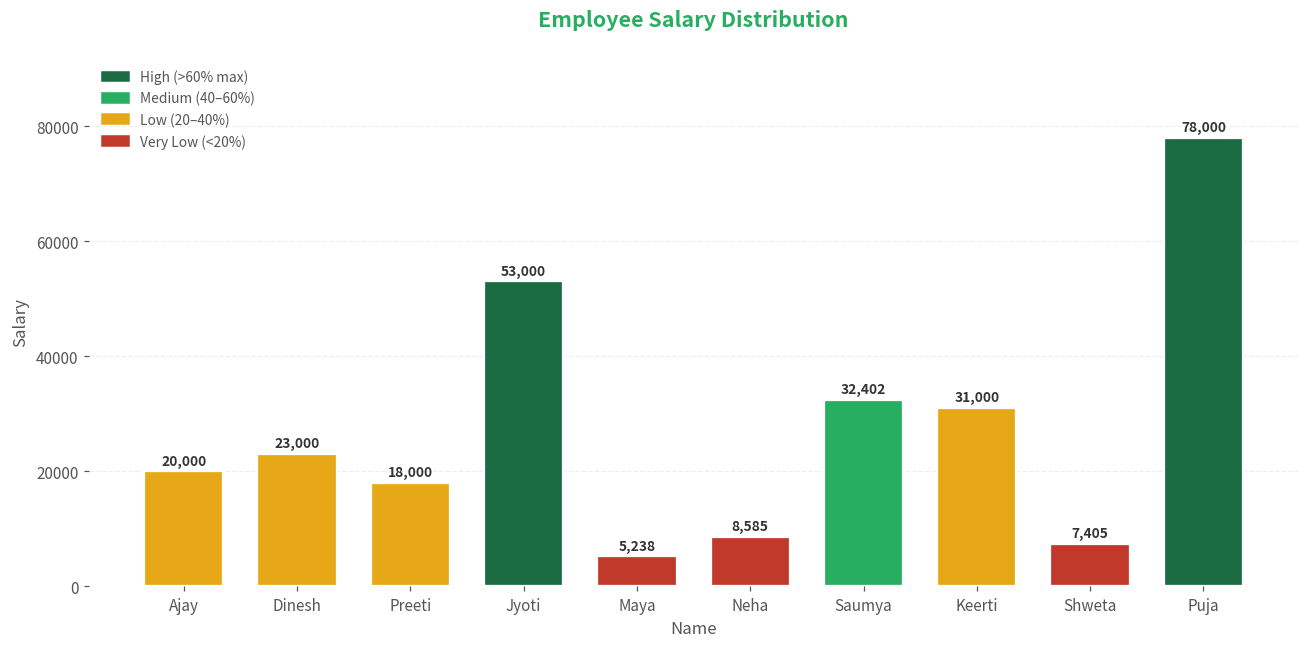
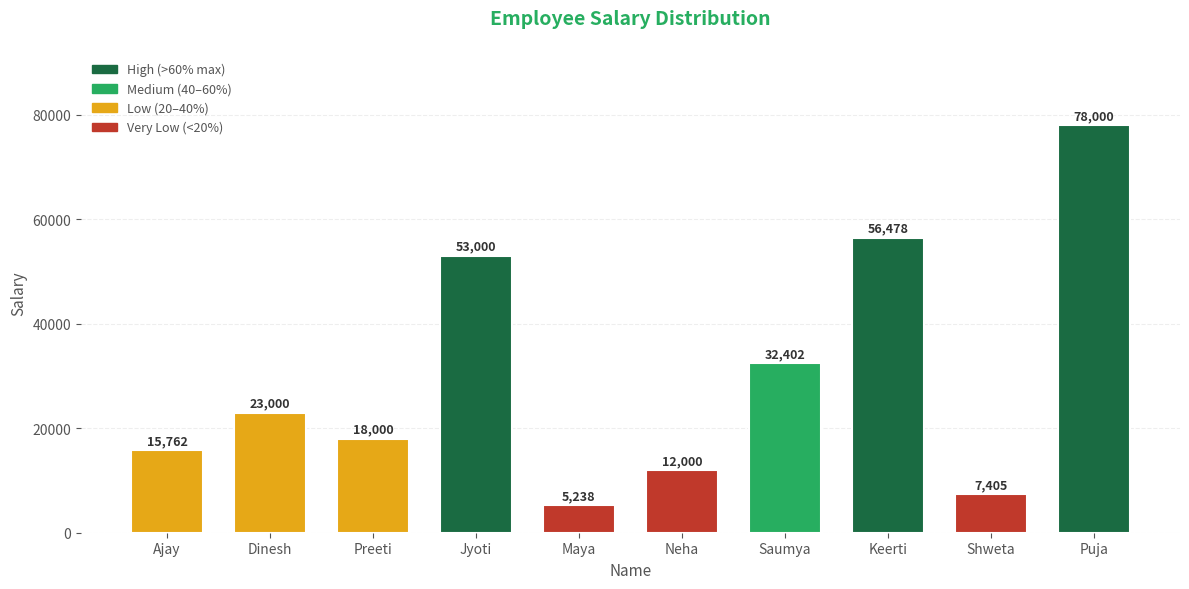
  {
-   "Ajay": "20,000",
+   "Ajay": "15,762",
    "Dinesh": "23,000",
    "Preeti": "18,000",
    "Jyoti": "53,000",
    "Maya": "5,238",
-   "Neha": "8,585",
+   "Neha": "12,000",
    "Saumya": "32,402",
-   "Keerti": "31,000",
+   "Keerti": "56,478",
    "Shweta": "7,405",
    "Puja": "78,000"
  }
